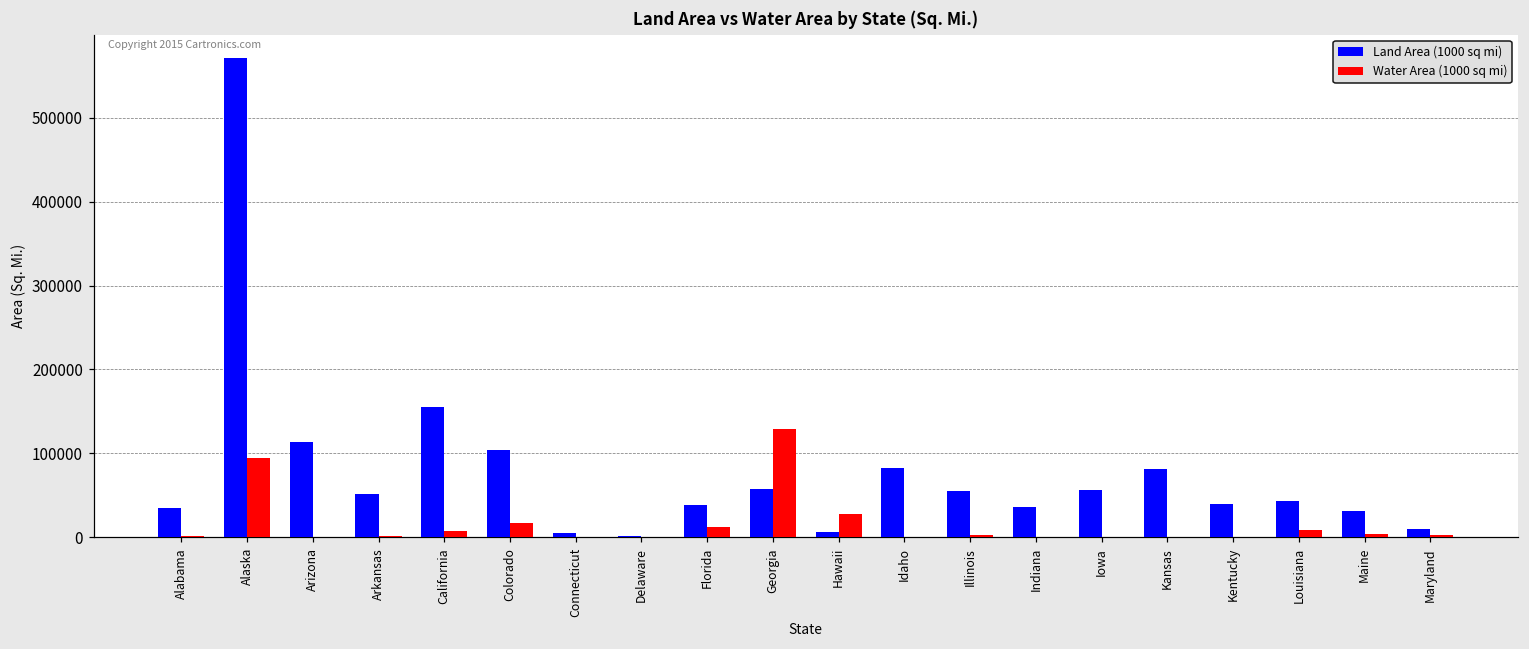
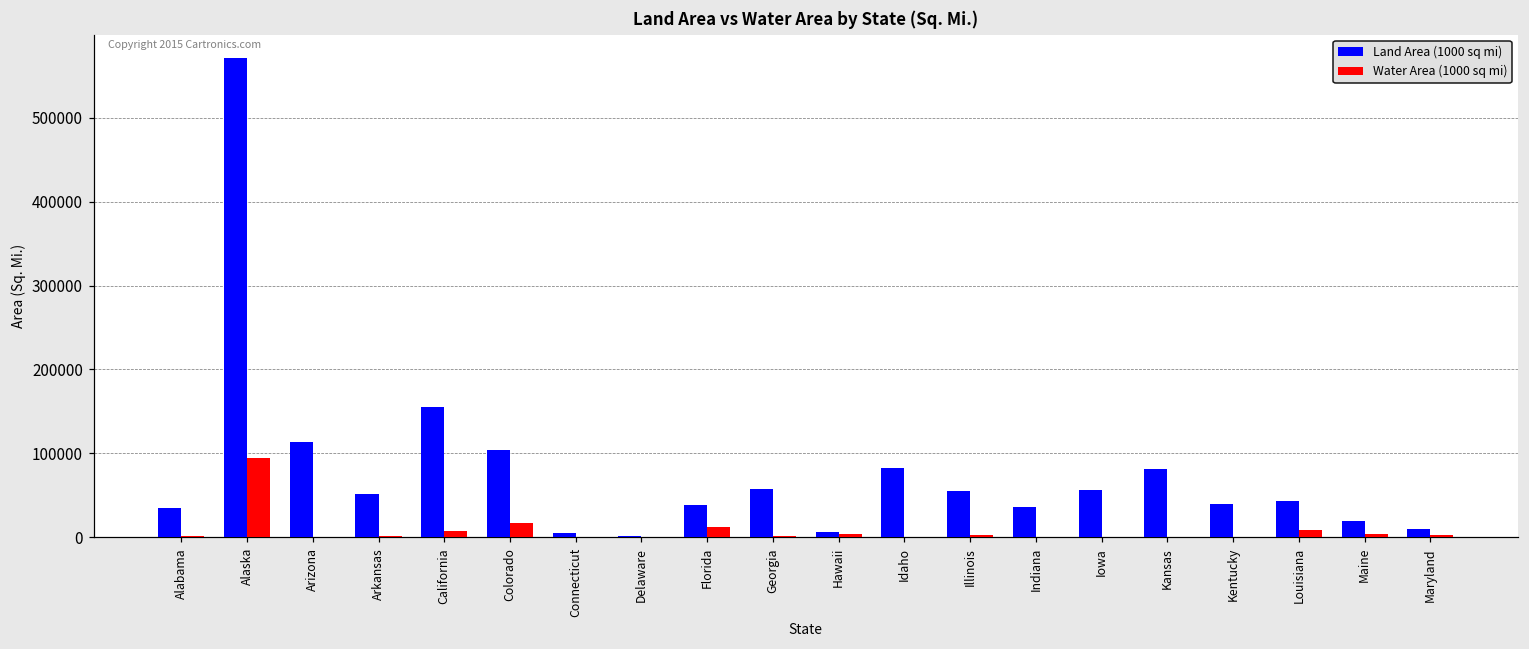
  {
    "Land Area (1000 sq mi)": {
      "Alabama": 30000,
      "Arizona": 110000,
      "Arkansas": 50000,
      "California": 160000,
      "Colorado": 100000,
      "Connecticut": 0,
      "Florida": 40000,
      "Georgia": 60000,
      "Hawaii": 10000,
      "Idaho": 80000,
      "Illinois": 60000,
      "Indiana": 40000,
      "Iowa": 60000,
      "Kansas": 80000,
      "Kentucky": 40000,
      "Louisiana": 40000,
-     "Maine": 30000,
+     "Maine": 20000,
      "Maryland": 10000
    },
    "Water Area (1000 sq mi)": {
      "Alaska": 90000,
      "California": 10000,
      "Colorado": 20000,
      "Florida": 10000,
-     "Georgia": 130000,
-     "Hawaii": 30000,
+     "Georgia": 0,
+     "Hawaii": 0,
      "Louisiana": 10000,
      "Maine": 0
    }
  }
